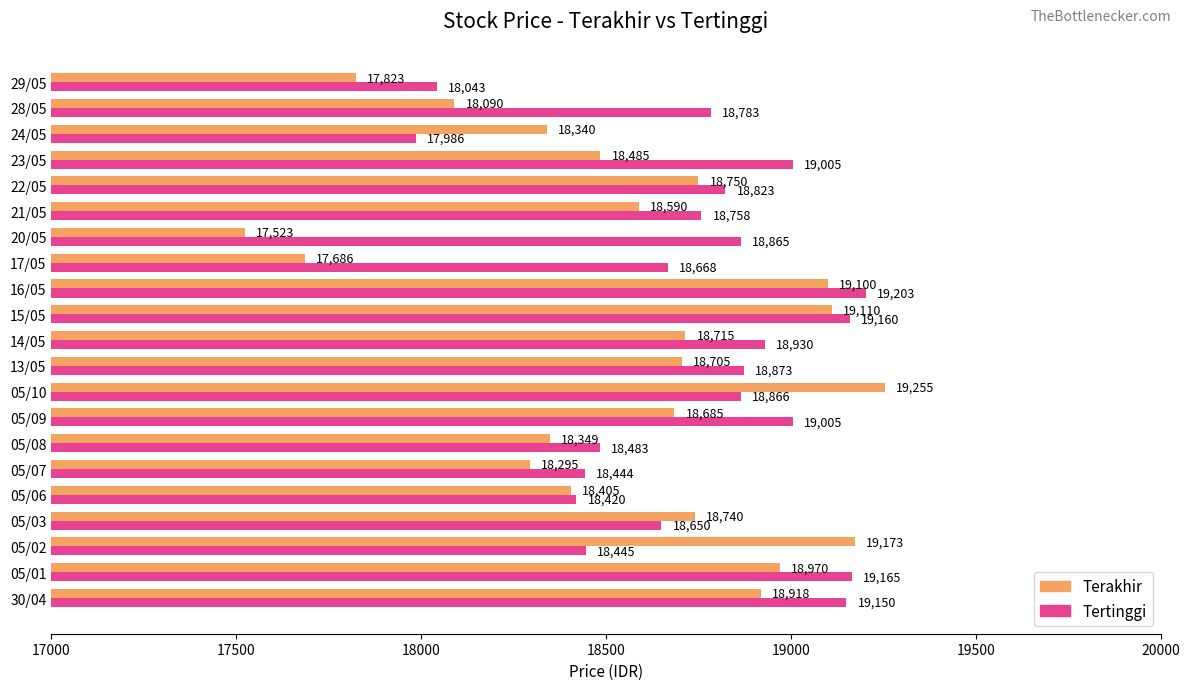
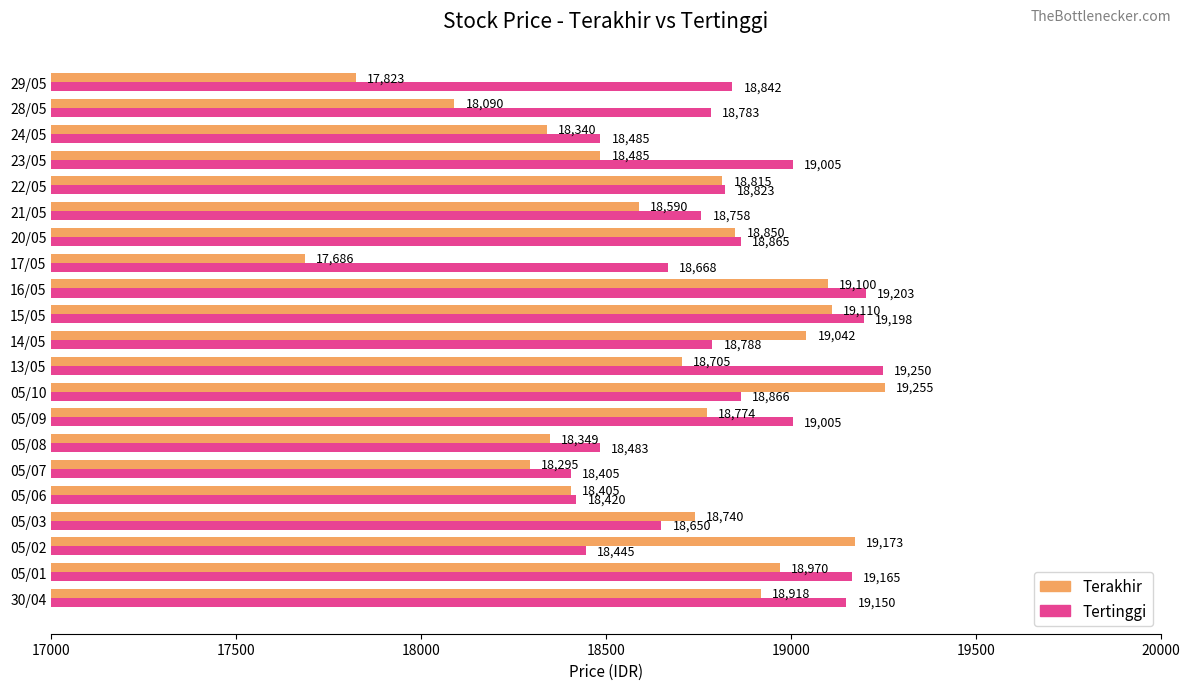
  {
    "Terakhir": {
      "29/05": "17,823",
      "28/05": "18,090",
      "24/05": "18,340",
      "23/05": "18,485",
-     "22/05": "18,750",
+     "22/05": "18,815",
      "21/05": "18,590",
-     "20/05": "17,523",
+     "20/05": "18,850",
      "17/05": "17,686",
      "16/05": "19,100",
      "15/05": "19,110",
-     "14/05": "18,715",
+     "14/05": "19,042",
      "13/05": "18,705",
      "05/10": "19,255",
-     "05/09": "18,685",
+     "05/09": "18,774",
      "05/08": "18,349",
      "05/07": "18,295",
      "05/03": "18,740",
      "05/02": "19,173",
      "05/01": "18,970",
      "30/04": "18,918"
    },
    "Tertinggi": {
-     "29/05": "18,043",
+     "29/05": "18,842",
      "28/05": "18,783",
-     "24/05": "17,986",
+     "24/05": "18,485",
      "23/05": "19,005",
      "21/05": "18,758",
      "17/05": "18,668",
      "16/05": "19,203",
-     "15/05": "19,160",
-     "14/05": "18,930",
-     "13/05": "18,873",
+     "15/05": "19,198",
+     "14/05": "18,788",
+     "13/05": "19,250",
      "05/10": "18,866",
      "05/09": "19,005",
      "05/08": "18,483",
-     "05/07": "18,444",
+     "05/07": "18,405",
      "05/03": "18,650",
      "05/02": "18,445",
      "05/01": "19,165",
      "30/04": "19,150"
    }
  }
